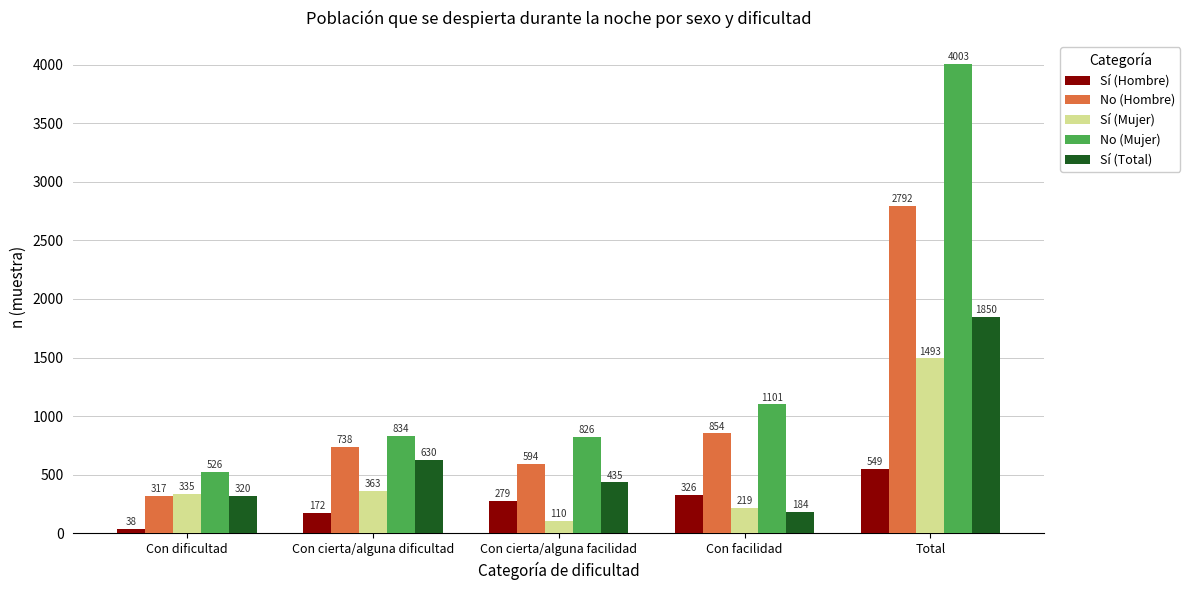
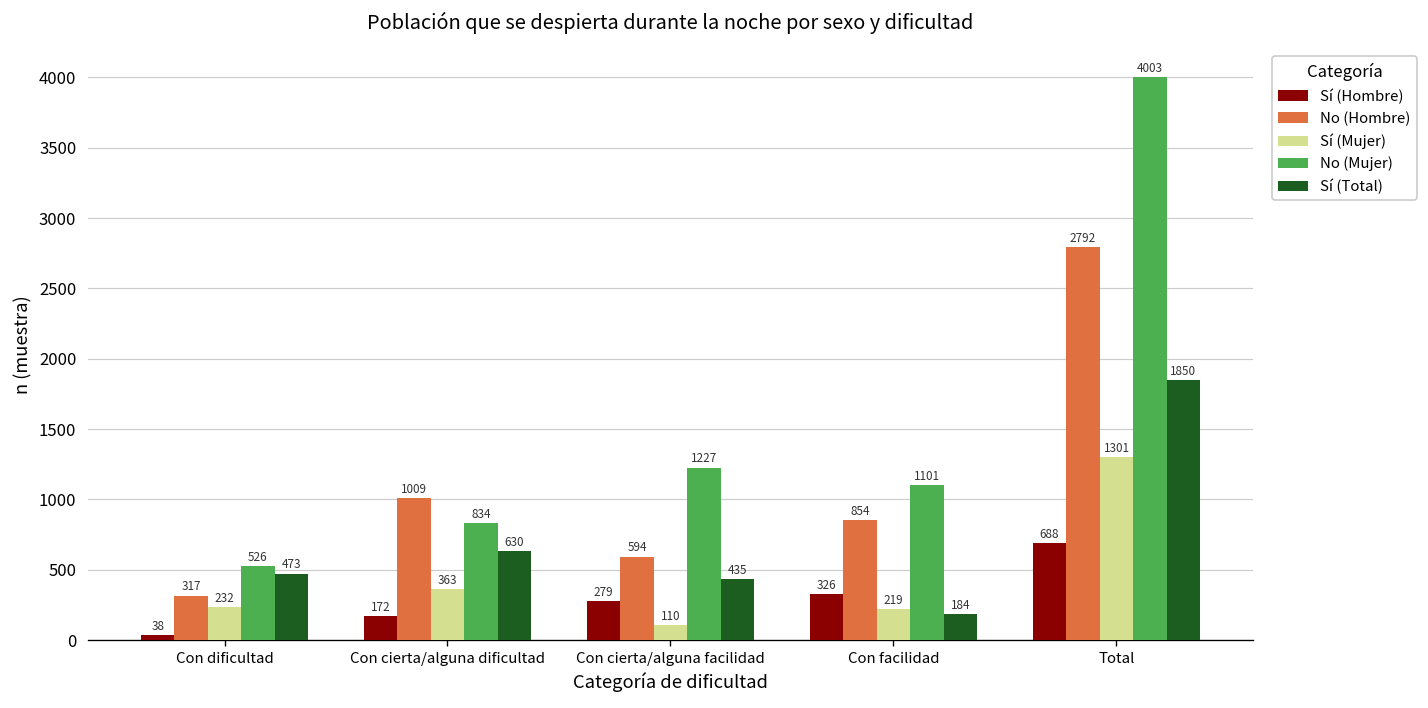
  {
    "Sí (Hombre)": {
      "Con dificultad": 38,
      "Con cierta/alguna dificultad": 172,
      "Con cierta/alguna facilidad": 279,
      "Con facilidad": 326,
-     "Total": 549
+     "Total": 688
    },
    "No (Hombre)": {
      "Con dificultad": 317,
-     "Con cierta/alguna dificultad": 738,
+     "Con cierta/alguna dificultad": 1009,
      "Con cierta/alguna facilidad": 594,
      "Con facilidad": 854,
      "Total": 2792
    },
    "Sí (Mujer)": {
-     "Con dificultad": 335,
+     "Con dificultad": 232,
      "Con cierta/alguna dificultad": 363,
      "Con cierta/alguna facilidad": 110,
      "Con facilidad": 219,
-     "Total": 1493
+     "Total": 1301
    },
    "No (Mujer)": {
      "Con dificultad": 526,
      "Con cierta/alguna dificultad": 834,
-     "Con cierta/alguna facilidad": 826,
+     "Con cierta/alguna facilidad": 1227,
      "Con facilidad": 1101,
      "Total": 4003
    },
    "Sí (Total)": {
-     "Con dificultad": 320,
+     "Con dificultad": 473,
      "Con cierta/alguna dificultad": 630,
      "Con cierta/alguna facilidad": 435,
      "Con facilidad": 184,
      "Total": 1850
    }
  }
